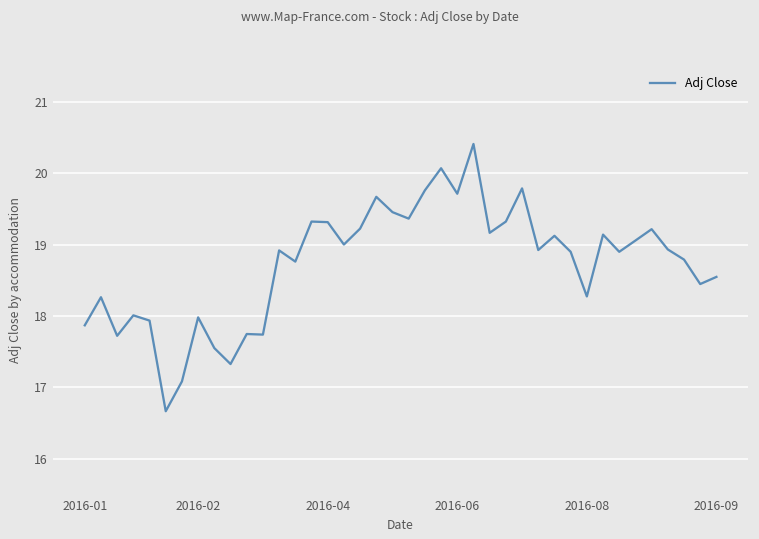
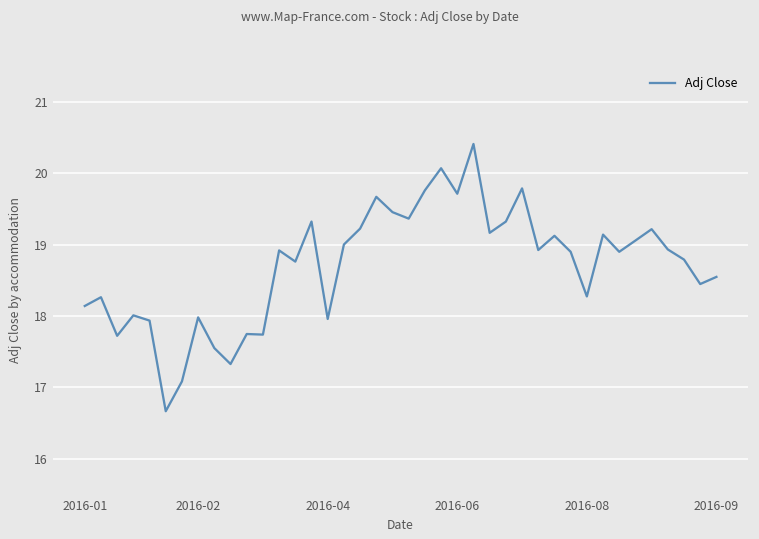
  {
-   "2016-01": 17.9,
+   "2016-01": 18.1,
    "2016-02": 18.0,
-   "2016-04": 19.3,
+   "2016-04": 18.0,
    "2016-06": 19.7,
    "2016-08": 18.3,
    "2016-09": 18.5
  }
